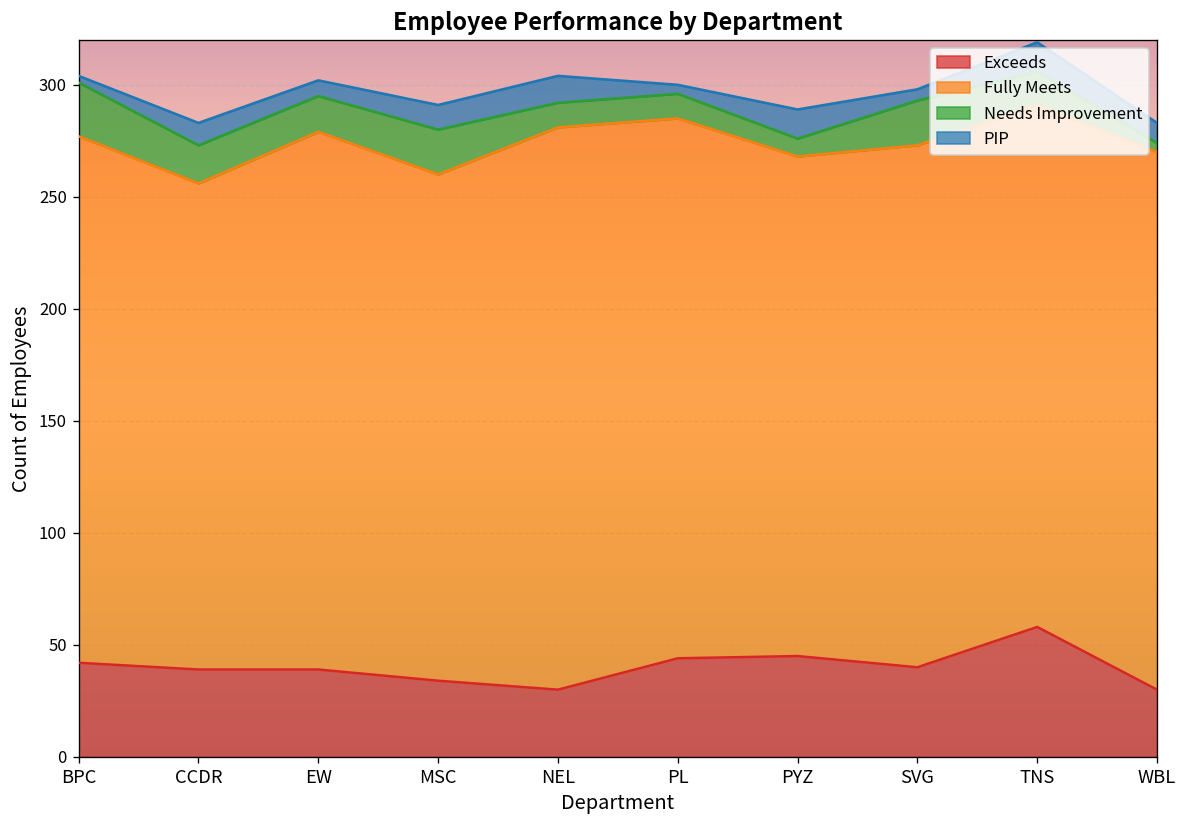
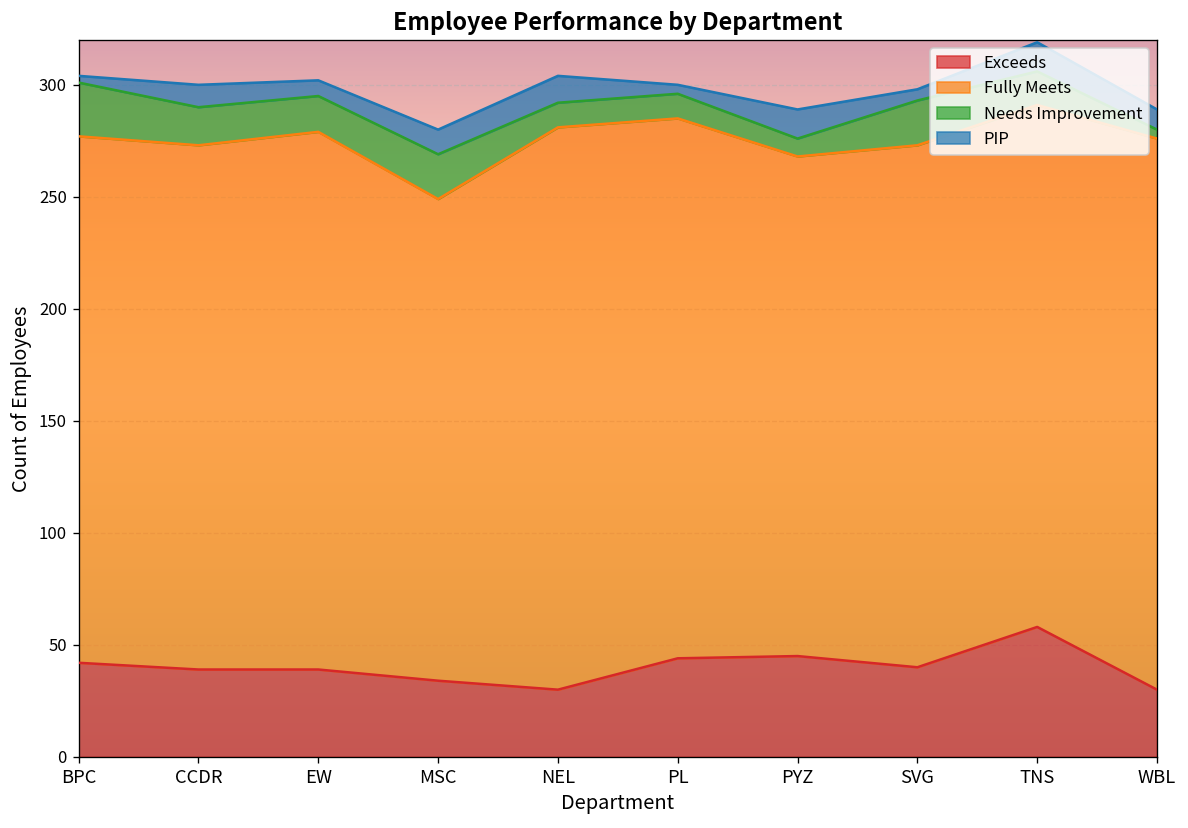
  {
    "Exceeds": {
      "BPC": 42,
      "CCDR": 39,
      "EW": 39,
      "MSC": 34,
      "NEL": 30,
      "PL": 44,
      "PYZ": 45,
      "SVG": 40,
      "TNS": 58,
      "WBL": 30
    },
    "Fully Meets": {
      "BPC": 235,
-     "CCDR": 217,
+     "CCDR": 234,
      "EW": 240,
-     "MSC": 226,
+     "MSC": 215,
      "NEL": 251,
      "PL": 241,
      "PYZ": 223,
      "SVG": 233,
-     "WBL": 240
+     "WBL": 246
    },
    "Needs Improvement": {
      "BPC": 24,
      "CCDR": 17,
      "EW": 16,
      "MSC": 20,
      "NEL": 11,
      "PL": 11,
      "PYZ": 8,
      "SVG": 20,
      "WBL": 4
    },
    "PIP": {
      "BPC": 3,
      "CCDR": 10,
      "EW": 7,
      "MSC": 11,
      "NEL": 12,
      "PL": 4,
      "PYZ": 13,
      "SVG": 5,
      "TNS": 13,
      "WBL": 9
    }
  }
